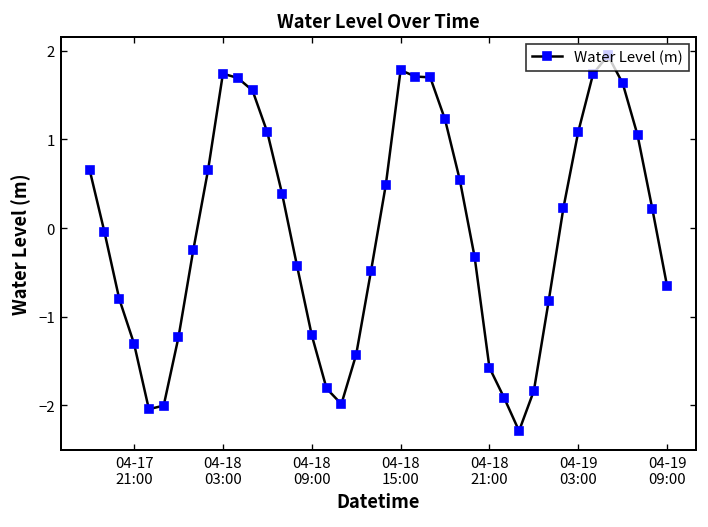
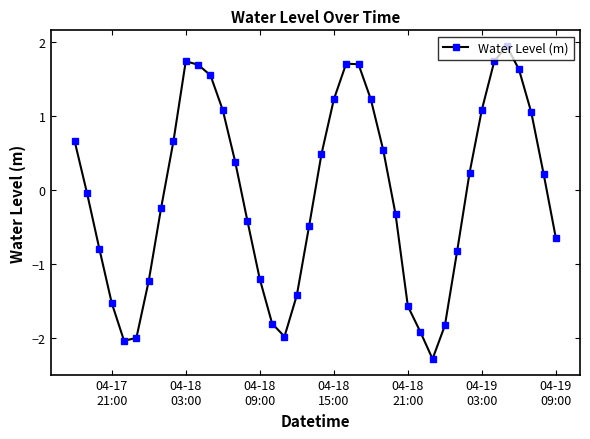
  {
-   "04-17 21:00": -1.3,
+   "04-17 21:00": -1.5,
    "04-18 03:00": 1.7,
    "04-18 09:00": -1.2,
-   "04-18 15:00": 1.8,
+   "04-18 15:00": 1.2,
    "04-18 21:00": -1.6,
    "04-19 03:00": 1.1,
    "04-19 09:00": -0.7
  }
